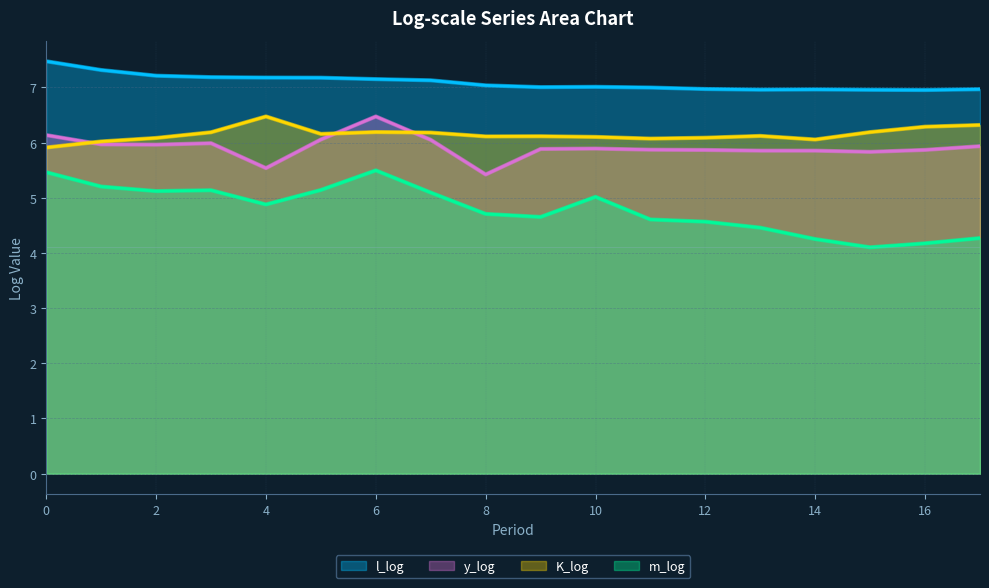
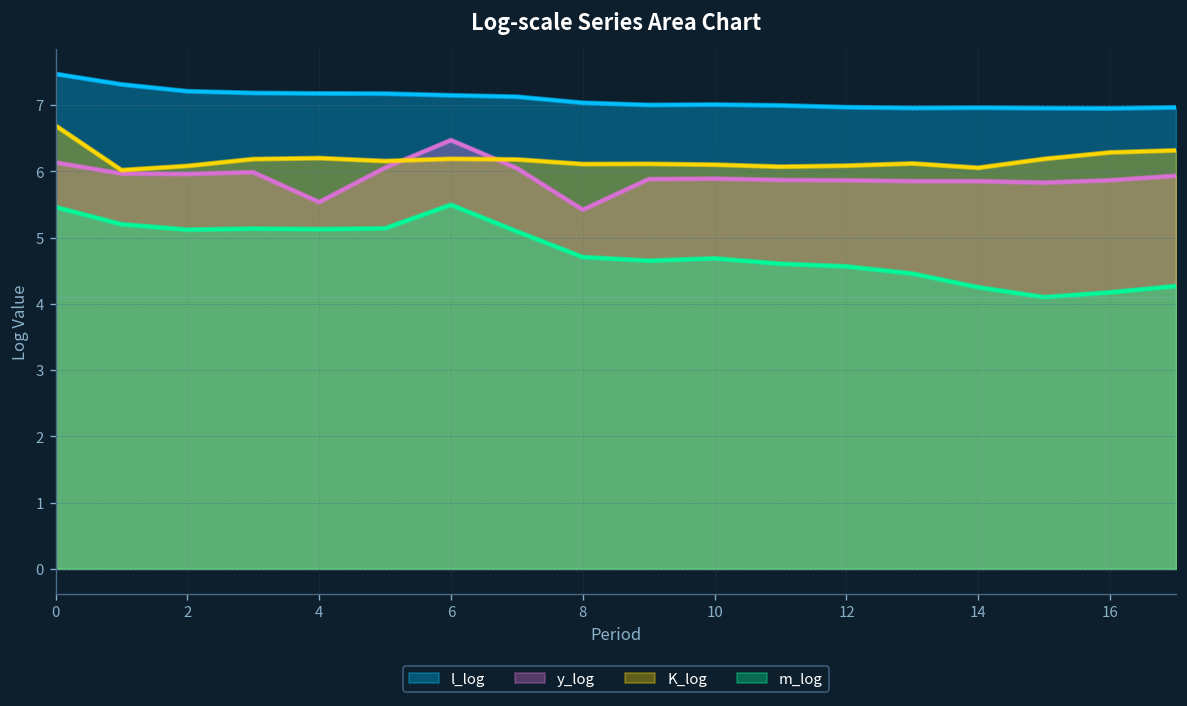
  {
    "l_log": {
      "0": 7.5,
      "2": 7.2,
      "4": 7.2,
      "6": 7.1,
      "8": 7.0,
      "10": 7.0,
      "12": 7.0,
      "14": 7.0,
      "16": 7.0
    },
    "y_log": {
      "0": 6.1,
      "2": 6.0,
      "4": 5.5,
      "6": 6.5,
      "8": 5.4,
      "10": 5.9,
      "12": 5.9,
      "14": 5.9,
      "16": 5.9
    },
    "K_log": {
-     "0": 5.9,
+     "0": 6.7,
      "2": 6.1,
-     "4": 6.5,
+     "4": 6.2,
      "6": 6.2,
      "8": 6.1,
      "10": 6.1,
      "12": 6.1,
      "14": 6.1,
      "16": 6.3
    },
    "m_log": {
      "0": 5.5,
      "2": 5.1,
-     "4": 4.9,
+     "4": 5.1,
      "6": 5.5,
      "8": 4.7,
-     "10": 5.0,
+     "10": 4.7,
      "12": 4.6,
      "14": 4.3,
      "16": 4.2
    }
  }
